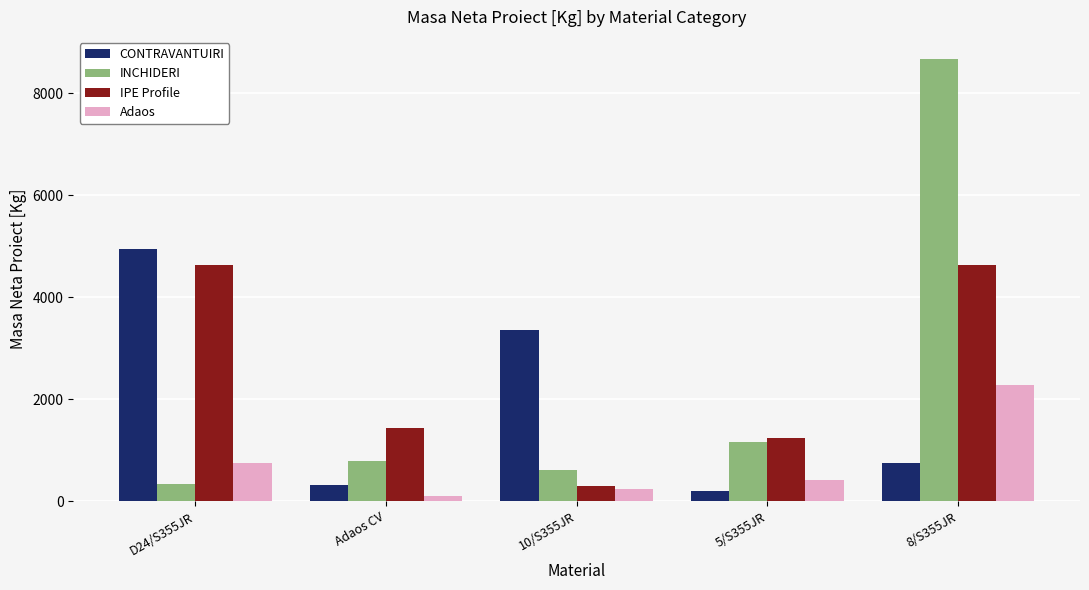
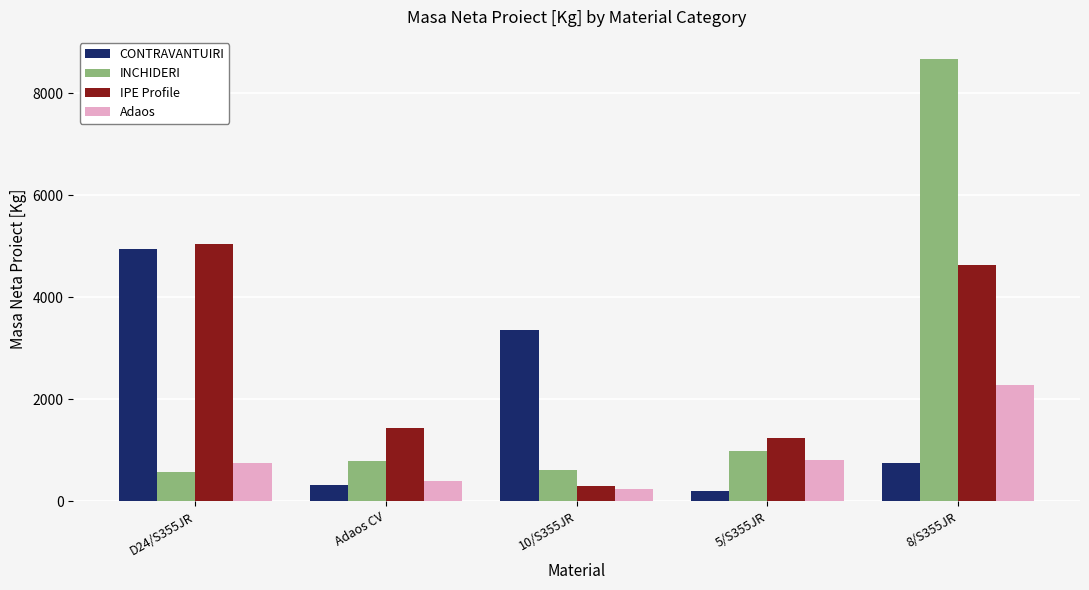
  {
    "CONTRAVANTUIRI": {
      "D24/S355JR": 4900,
      "Adaos CV": 300,
      "10/S355JR": 3400,
      "5/S355JR": 200,
      "8/S355JR": 800
    },
    "INCHIDERI": {
-     "D24/S355JR": 300,
+     "D24/S355JR": 600,
      "Adaos CV": 800,
      "10/S355JR": 600,
-     "5/S355JR": 1200,
+     "5/S355JR": 1000,
      "8/S355JR": 8700
    },
    "IPE Profile": {
-     "D24/S355JR": 4600,
+     "D24/S355JR": 5000,
      "Adaos CV": 1400,
      "10/S355JR": 300,
      "5/S355JR": 1200,
      "8/S355JR": 4600
    },
    "Adaos": {
      "D24/S355JR": 800,
-     "Adaos CV": 100,
+     "Adaos CV": 400,
      "10/S355JR": 200,
-     "5/S355JR": 400,
+     "5/S355JR": 800,
      "8/S355JR": 2300
    }
  }
